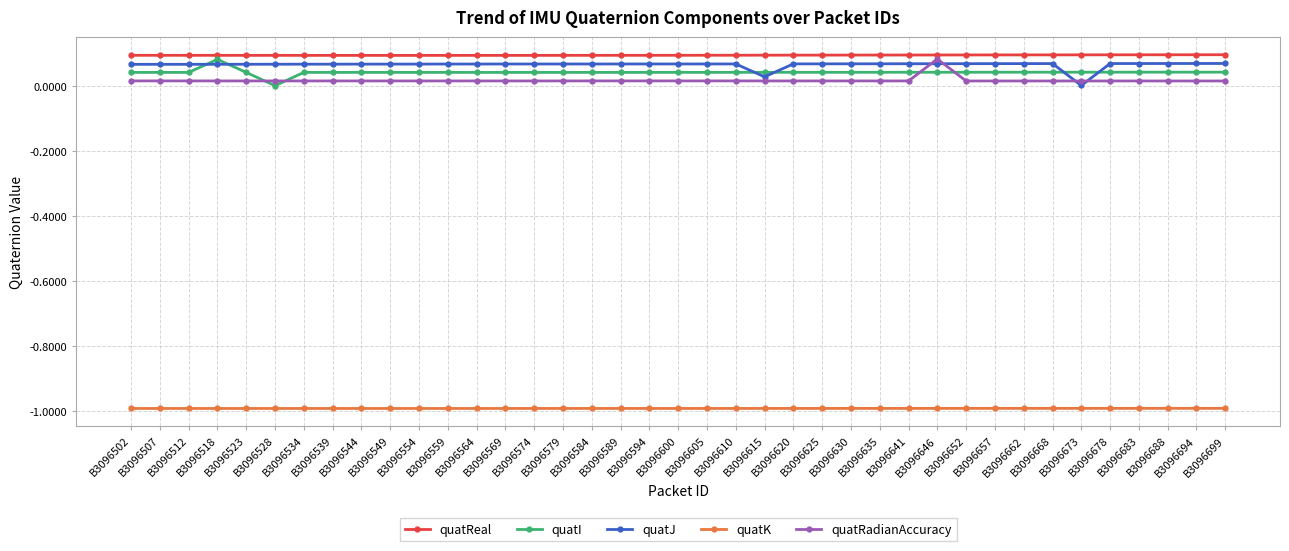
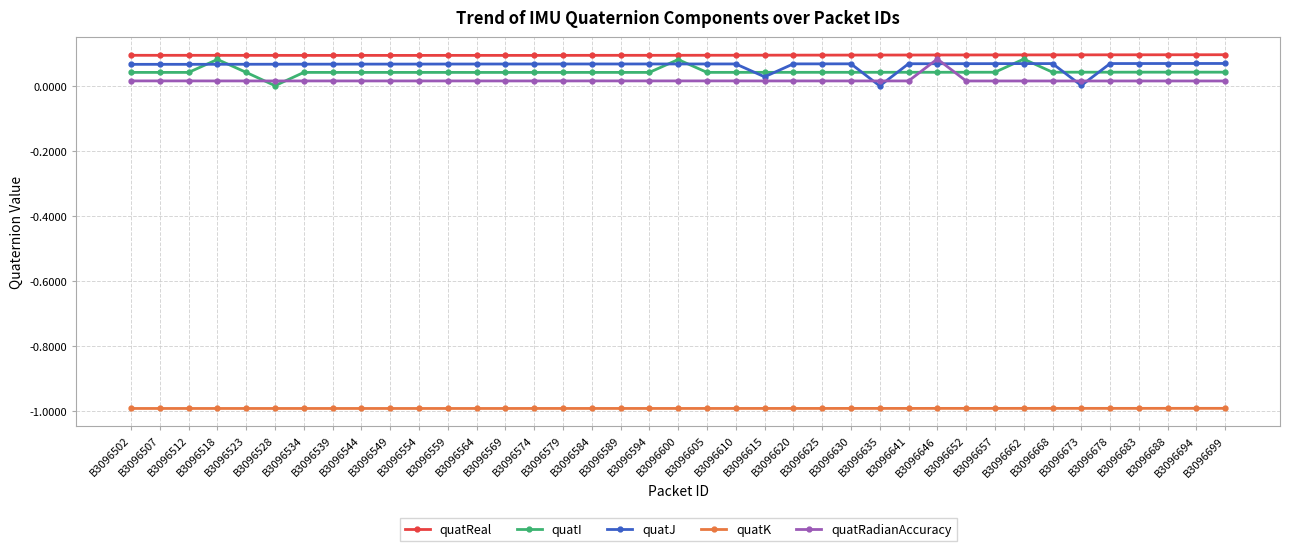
  {
    "quatI": {
      "B3096502": 0.04,
      "B3096507": 0.04,
      "B3096512": 0.04,
      "B3096518": 0.08,
      "B3096523": 0.04,
      "B3096528": 0.00,
      "B3096534": 0.04,
      "B3096539": 0.04,
      "B3096544": 0.04,
      "B3096549": 0.04,
      "B3096554": 0.04,
      "B3096559": 0.04,
      "B3096564": 0.04,
      "B3096569": 0.04,
      "B3096574": 0.04,
      "B3096579": 0.04,
      "B3096584": 0.04,
      "B3096589": 0.04,
      "B3096594": 0.04,
-     "B3096600": 0.04,
+     "B3096600": 0.08,
      "B3096605": 0.04,
      "B3096610": 0.04,
      "B3096615": 0.04,
      "B3096620": 0.04,
      "B3096625": 0.04,
      "B3096630": 0.04,
      "B3096635": 0.04,
      "B3096641": 0.04,
      "B3096646": 0.04,
      "B3096652": 0.04,
      "B3096657": 0.04,
-     "B3096662": 0.04,
+     "B3096662": 0.08,
      "B3096668": 0.04,
      "B3096673": 0.04,
      "B3096678": 0.04,
      "B3096683": 0.04,
      "B3096688": 0.04,
      "B3096694": 0.04,
      "B3096699": 0.04
    },
    "quatJ": {
      "B3096502": 0.07,
      "B3096507": 0.07,
      "B3096512": 0.07,
      "B3096518": 0.07,
      "B3096523": 0.07,
      "B3096528": 0.07,
      "B3096534": 0.07,
      "B3096539": 0.07,
      "B3096544": 0.07,
      "B3096549": 0.07,
      "B3096554": 0.07,
      "B3096559": 0.07,
      "B3096564": 0.07,
      "B3096569": 0.07,
      "B3096574": 0.07,
      "B3096579": 0.07,
      "B3096584": 0.07,
      "B3096589": 0.07,
      "B3096594": 0.07,
      "B3096600": 0.07,
      "B3096605": 0.07,
      "B3096610": 0.07,
      "B3096615": 0.03,
      "B3096620": 0.07,
      "B3096625": 0.07,
      "B3096630": 0.07,
-     "B3096635": 0.07,
+     "B3096635": 0.00,
      "B3096641": 0.07,
      "B3096646": 0.07,
      "B3096652": 0.07,
      "B3096657": 0.07,
      "B3096662": 0.07,
      "B3096668": 0.07,
      "B3096673": 0.00,
      "B3096678": 0.07,
      "B3096683": 0.07,
      "B3096688": 0.07,
      "B3096694": 0.07,
      "B3096699": 0.07
    },
    "quatRadianAccuracy": {
      "B3096502": 0.02,
      "B3096507": 0.02,
      "B3096512": 0.02,
      "B3096518": 0.02,
      "B3096523": 0.02,
      "B3096528": 0.02,
      "B3096534": 0.02,
      "B3096539": 0.02,
      "B3096544": 0.02,
      "B3096549": 0.02,
      "B3096554": 0.02,
      "B3096559": 0.02,
      "B3096564": 0.02,
      "B3096569": 0.02,
      "B3096574": 0.02,
      "B3096579": 0.02,
      "B3096584": 0.02,
      "B3096589": 0.02,
      "B3096594": 0.02,
      "B3096600": 0.02,
      "B3096605": 0.02,
      "B3096610": 0.02,
      "B3096615": 0.02,
      "B3096620": 0.02,
      "B3096625": 0.02,
      "B3096630": 0.02,
      "B3096635": 0.02,
      "B3096641": 0.02,
      "B3096646": 0.08,
      "B3096652": 0.02,
      "B3096657": 0.02,
      "B3096662": 0.02,
      "B3096668": 0.02,
      "B3096673": 0.02,
      "B3096678": 0.02,
      "B3096683": 0.02,
      "B3096688": 0.02,
      "B3096694": 0.02,
      "B3096699": 0.02
    }
  }
